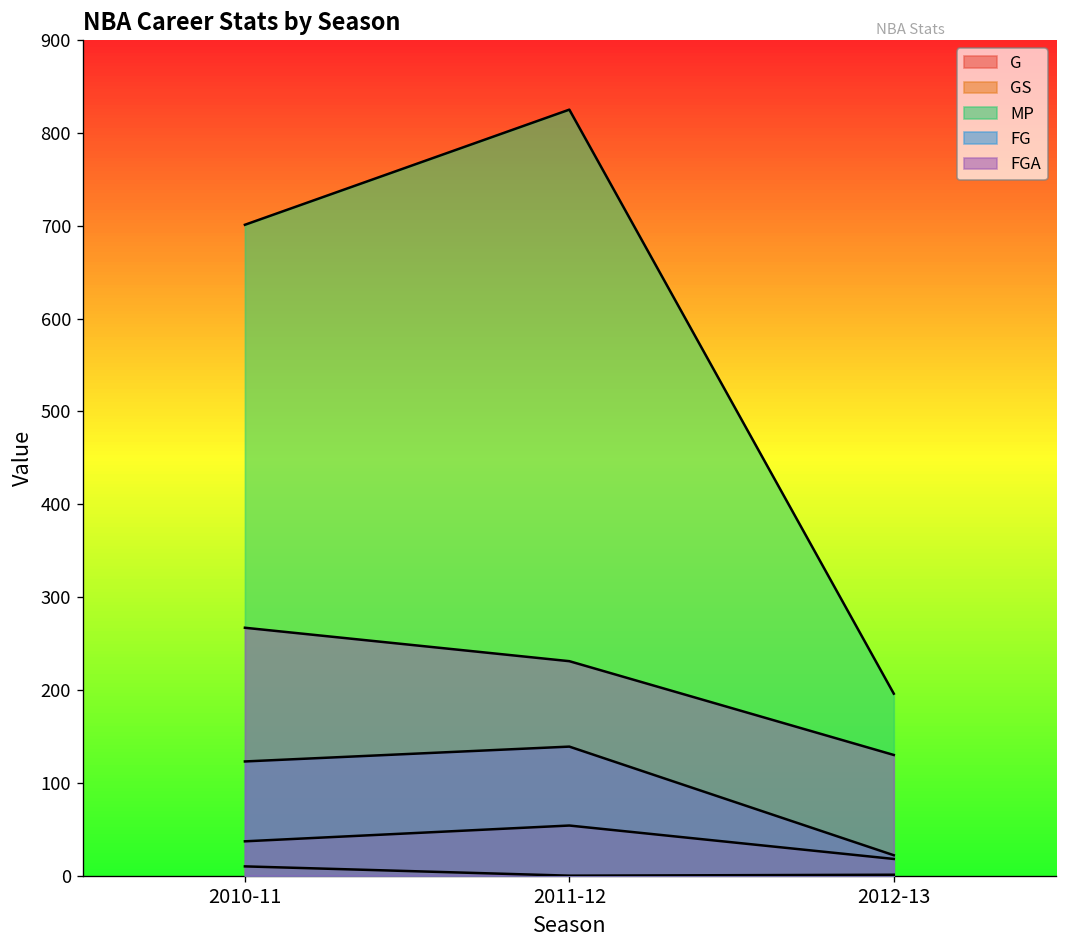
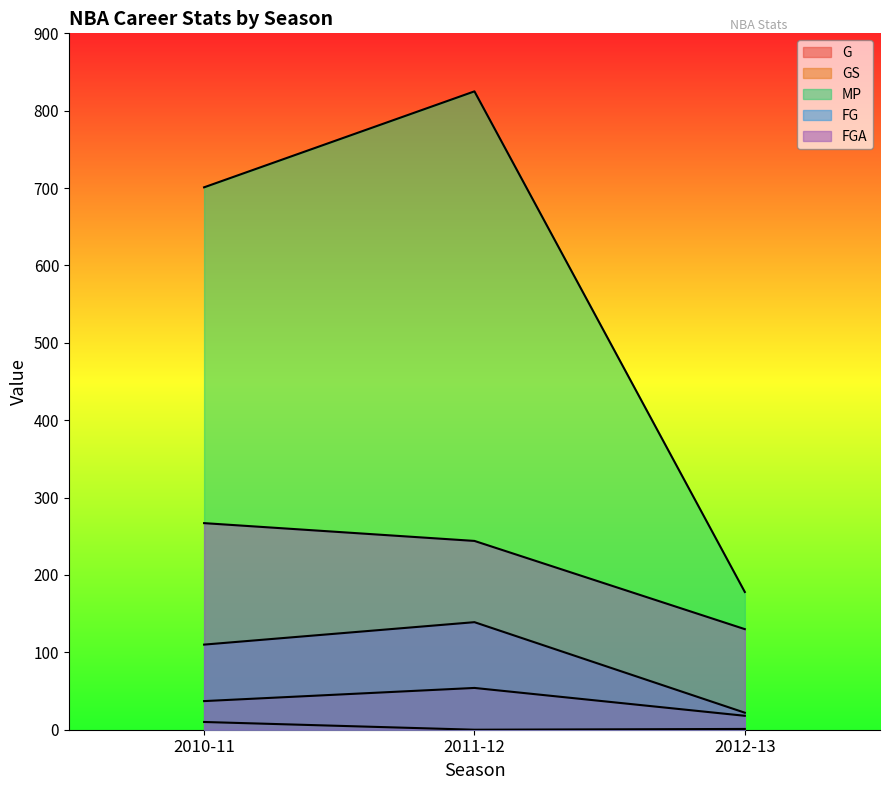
  {
    "MP": {
      "2010-11": 700,
      "2011-12": 830,
-     "2012-13": 200
+     "2012-13": 180
    },
    "FG": {
-     "2010-11": 120,
+     "2010-11": 110,
      "2011-12": 140,
      "2012-13": 20
    },
    "FGA": {
      "2010-11": 270,
-     "2011-12": 230,
+     "2011-12": 240,
      "2012-13": 130
    }
  }
